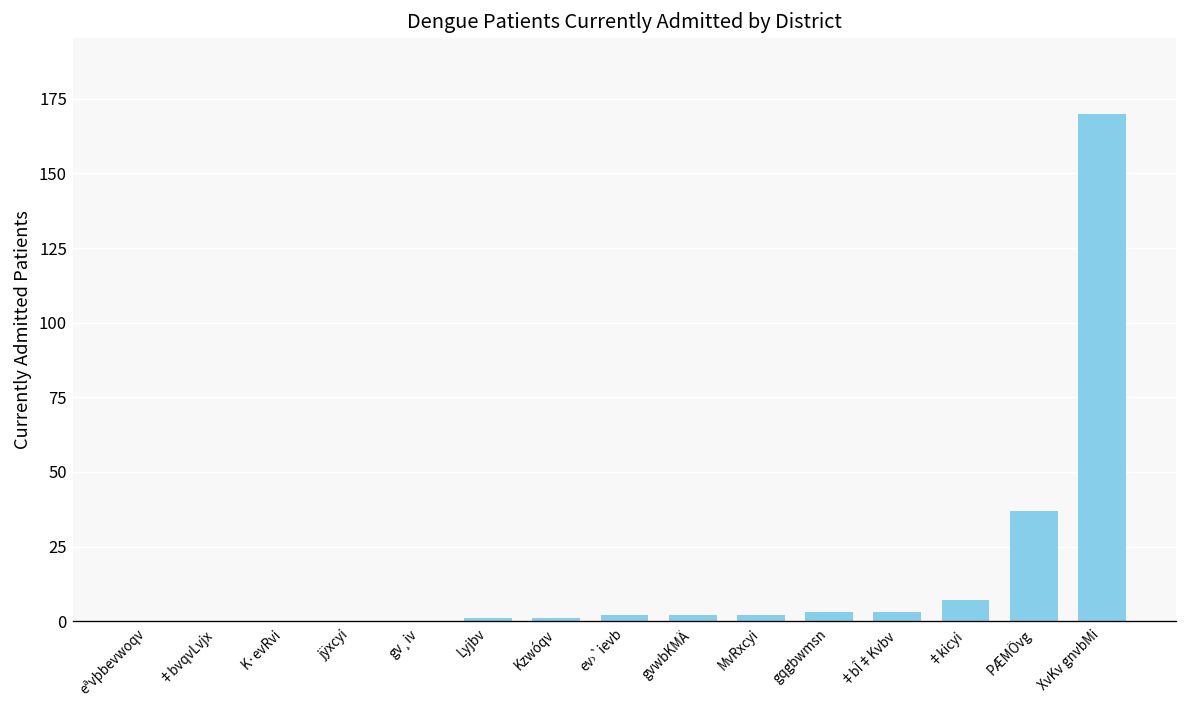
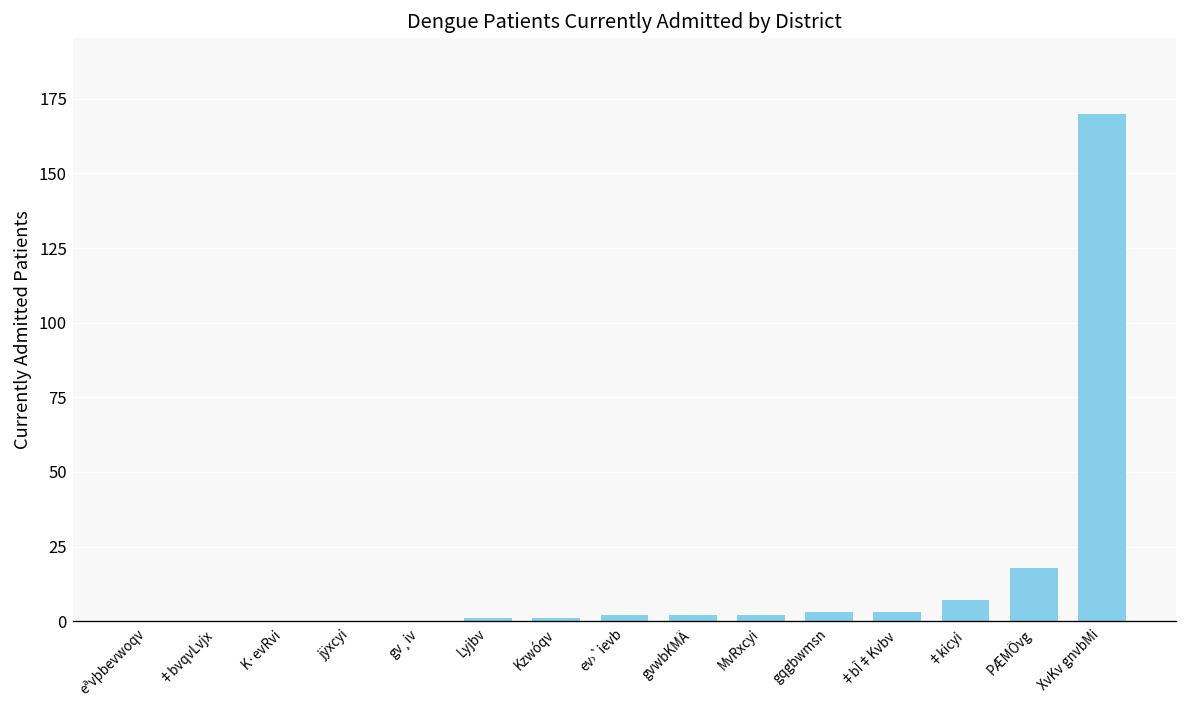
  {
    "eªvþbevwoqv": 0,
    "‡bvqvLvjx": 0,
    "K·evRvi": 0,
    "jÿxcyi": 0,
    "gv¸iv": 0,
    "ev›`ievb": 2,
    "gvwbKMÄ": 2,
    "MvRxcyi": 2,
    "gqgbwmsn": 3,
    "‡bÎ‡Kvbv": 3,
    "‡kicyi": 7,
-   "PÆMÖvg": 37,
+   "PÆMÖvg": 18,
    "XvKv gnvbMi": 170
  }
